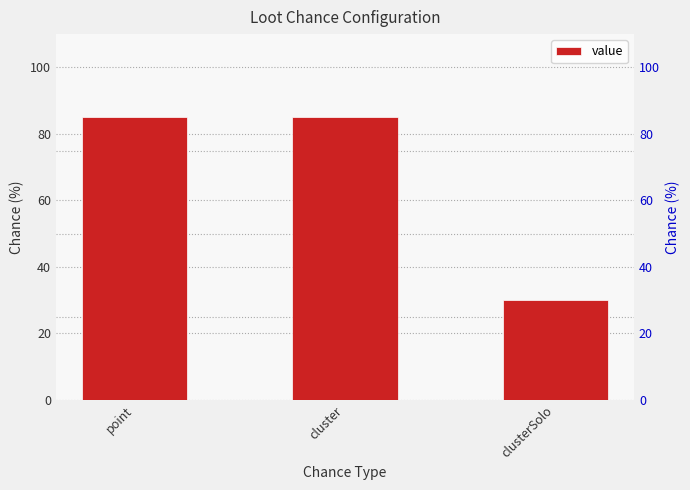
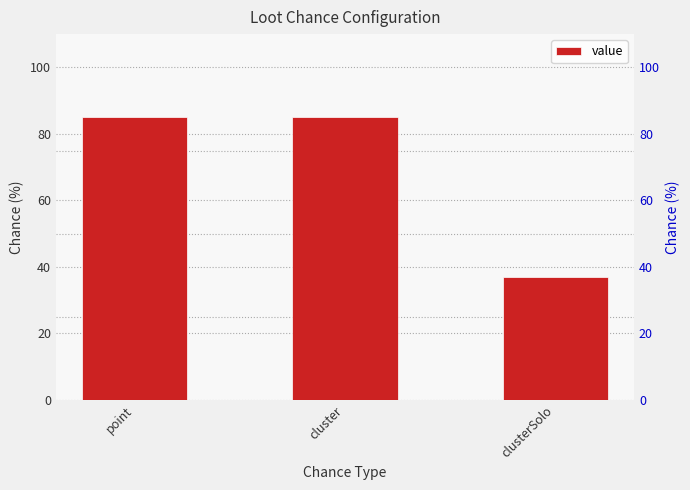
  {
    "point": 85,
    "cluster": 85,
-   "clusterSolo": 30
+   "clusterSolo": 37
  }
